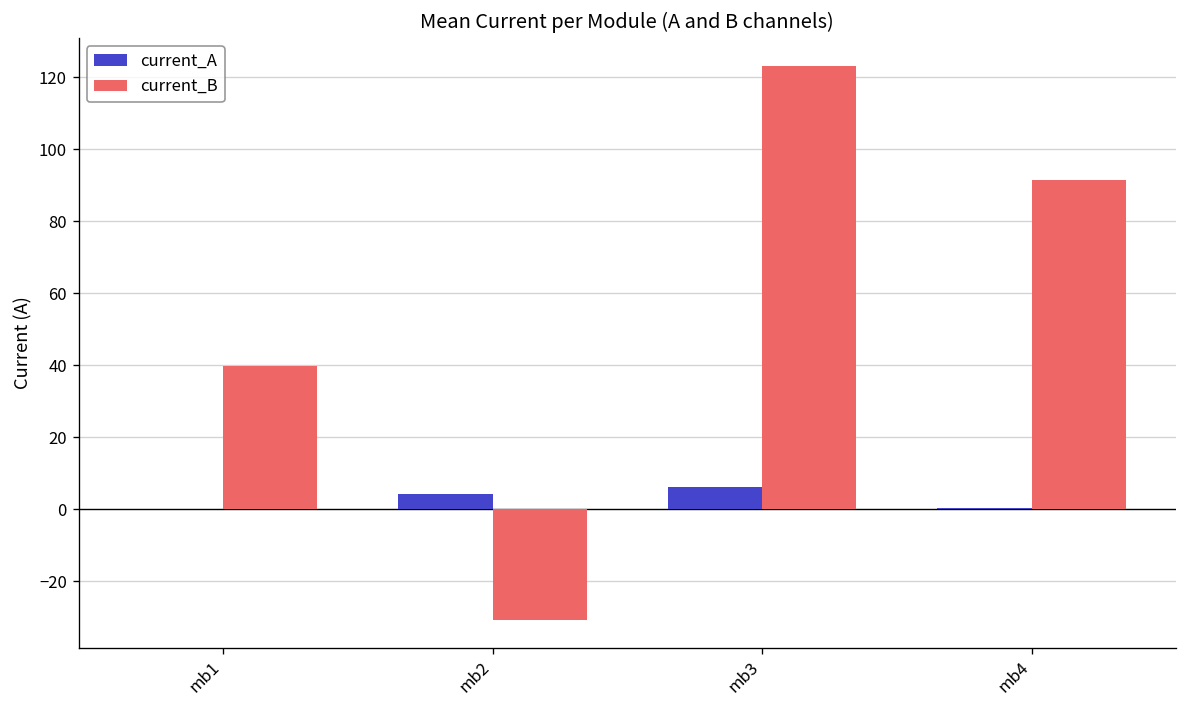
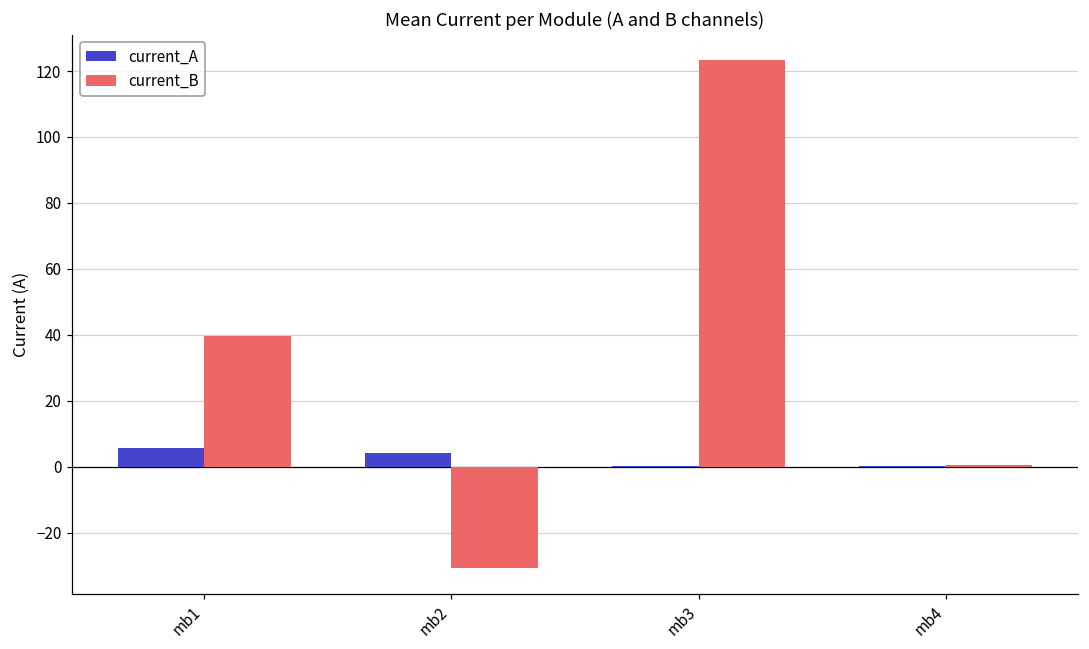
  {
    "current_A": {
-     "mb1": 0,
+     "mb1": 6,
      "mb2": 4,
-     "mb3": 6
+     "mb3": 0
    },
    "current_B": {
      "mb1": 40,
      "mb2": -31,
      "mb3": 123,
-     "mb4": 92
+     "mb4": 1
    }
  }
